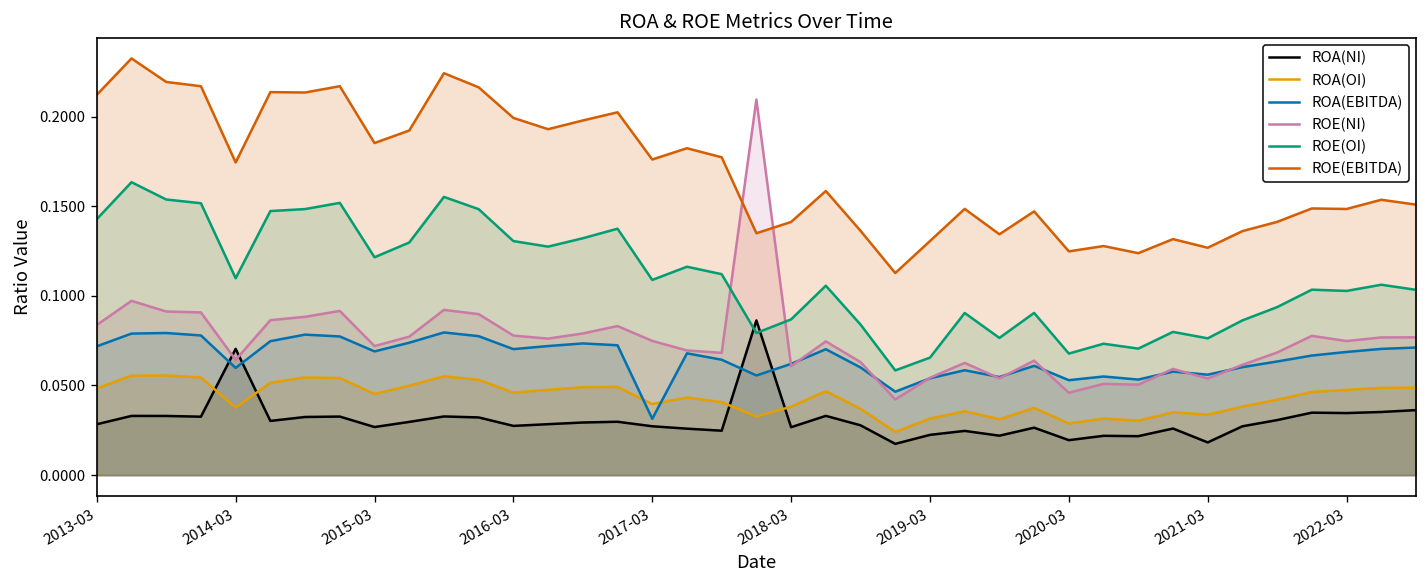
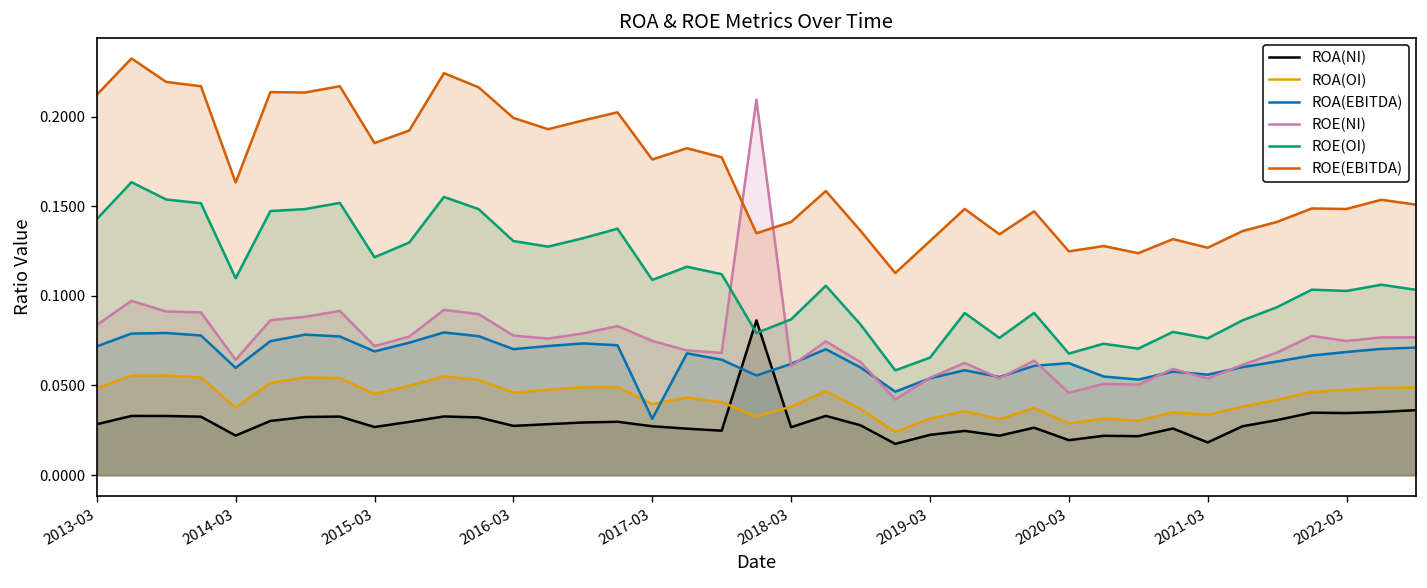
  {
    "ROA(NI)": {
      "2013-03": 0.028,
-     "2014-03": 0.070,
+     "2014-03": 0.022,
      "2015-03": 0.027,
      "2016-03": 0.027,
      "2017-03": 0.027,
      "2018-03": 0.027,
      "2019-03": 0.022,
      "2020-03": 0.019,
      "2021-03": 0.018,
      "2022-03": 0.035
    },
    "ROA(OI)": {
      "2013-03": 0.048,
      "2014-03": 0.038,
      "2015-03": 0.045,
      "2016-03": 0.046,
      "2017-03": 0.040,
      "2018-03": 0.038,
      "2019-03": 0.031,
      "2020-03": 0.029,
      "2021-03": 0.034,
      "2022-03": 0.048
    },
    "ROA(EBITDA)": {
      "2013-03": 0.072,
      "2014-03": 0.060,
      "2015-03": 0.069,
      "2016-03": 0.070,
      "2017-03": 0.031,
-     "2020-03": 0.053,
+     "2020-03": 0.062,
      "2021-03": 0.056,
      "2022-03": 0.069
    },
    "ROE(NI)": {
      "2013-03": 0.084,
      "2014-03": 0.064,
      "2015-03": 0.072,
      "2016-03": 0.078,
      "2017-03": 0.075,
      "2020-03": 0.046,
      "2021-03": 0.054,
      "2022-03": 0.075
    },
    "ROE(OI)": {
      "2013-03": 0.143,
      "2014-03": 0.110,
      "2015-03": 0.122,
      "2016-03": 0.131,
      "2017-03": 0.109,
      "2018-03": 0.087,
      "2019-03": 0.066,
      "2020-03": 0.068,
      "2021-03": 0.076,
      "2022-03": 0.103
    },
    "ROE(EBITDA)": {
      "2013-03": 0.212,
-     "2014-03": 0.174,
+     "2014-03": 0.163,
      "2015-03": 0.185,
      "2016-03": 0.199,
      "2017-03": 0.176,
      "2018-03": 0.141,
      "2019-03": 0.131,
      "2020-03": 0.125,
      "2021-03": 0.127,
      "2022-03": 0.148
    }
  }
